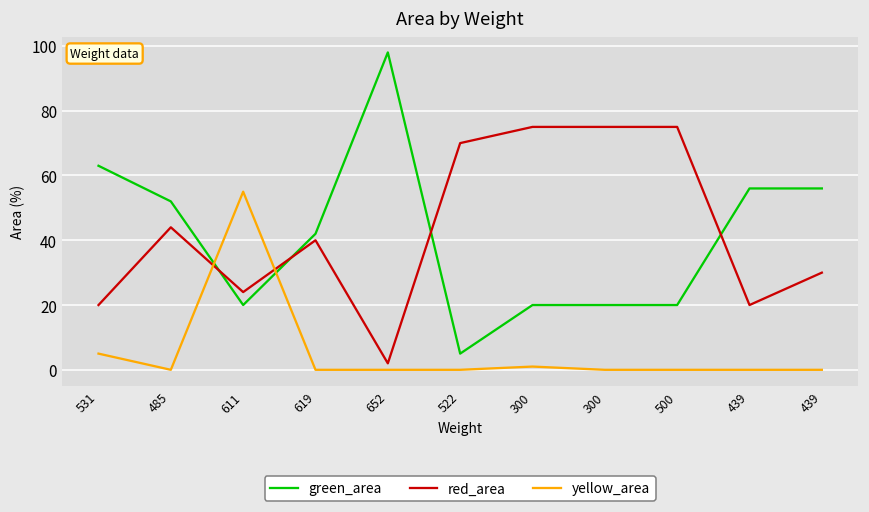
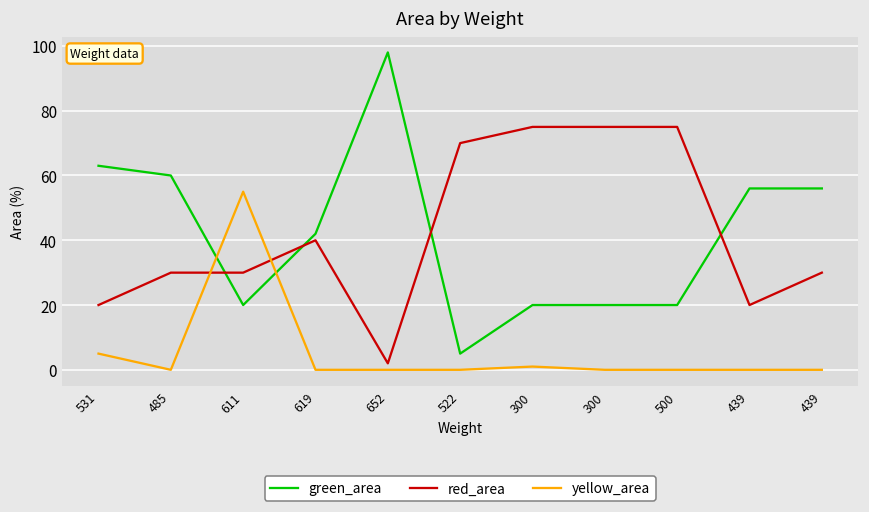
  {
    "green_area": {
      "531": 63,
-     "485": 52,
+     "485": 60,
      "611": 20,
      "619": 42,
      "652": 98,
      "522": 5,
      "500": 20
    },
    "red_area": {
      "531": 20,
-     "485": 44,
-     "611": 24,
+     "485": 30,
+     "611": 30,
      "619": 40,
      "652": 2,
      "522": 70,
      "500": 75
    },
    "yellow_area": {
      "531": 5,
      "485": 0,
      "611": 55,
      "619": 0,
      "652": 0,
      "522": 0,
      "500": 0
    }
  }
